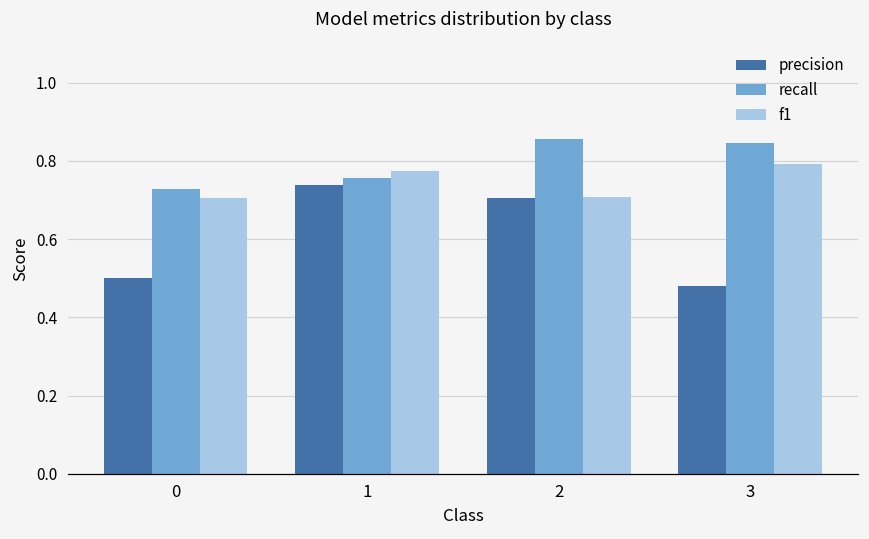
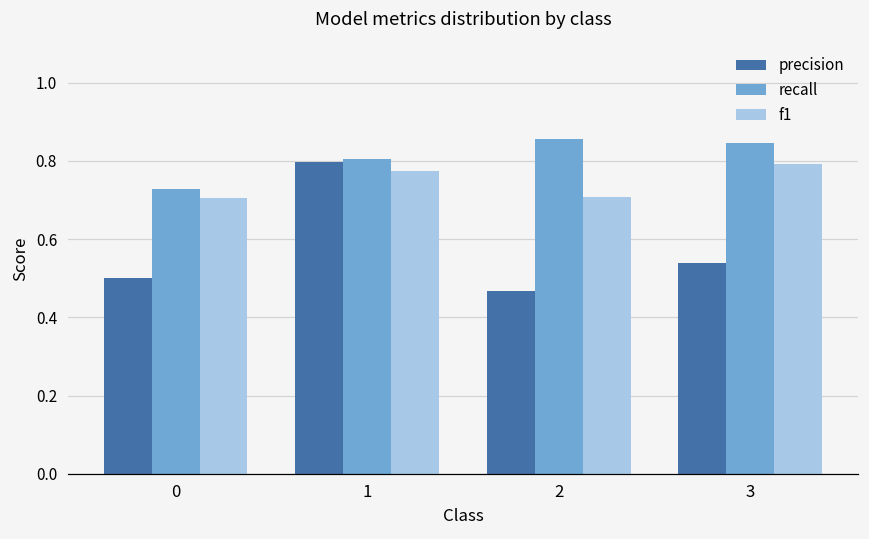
  {
    "precision": {
      "0": 0.50,
-     "1": 0.74,
-     "2": 0.71,
-     "3": 0.48
+     "1": 0.80,
+     "2": 0.47,
+     "3": 0.54
    },
    "recall": {
      "0": 0.73,
-     "1": 0.76,
+     "1": 0.80,
      "2": 0.86,
      "3": 0.85
    },
    "f1": {
      "0": 0.71,
      "1": 0.78,
      "2": 0.71,
      "3": 0.79
    }
  }
